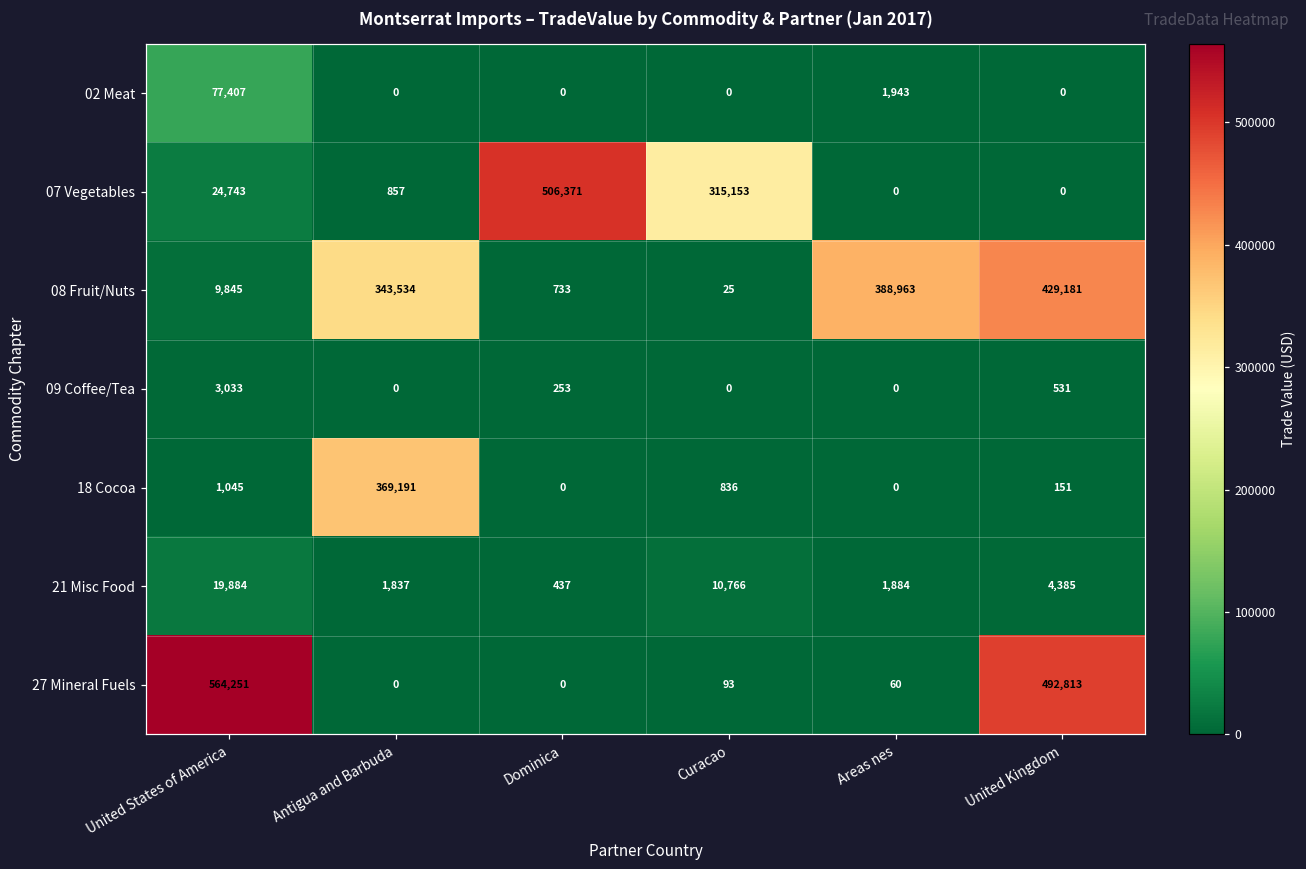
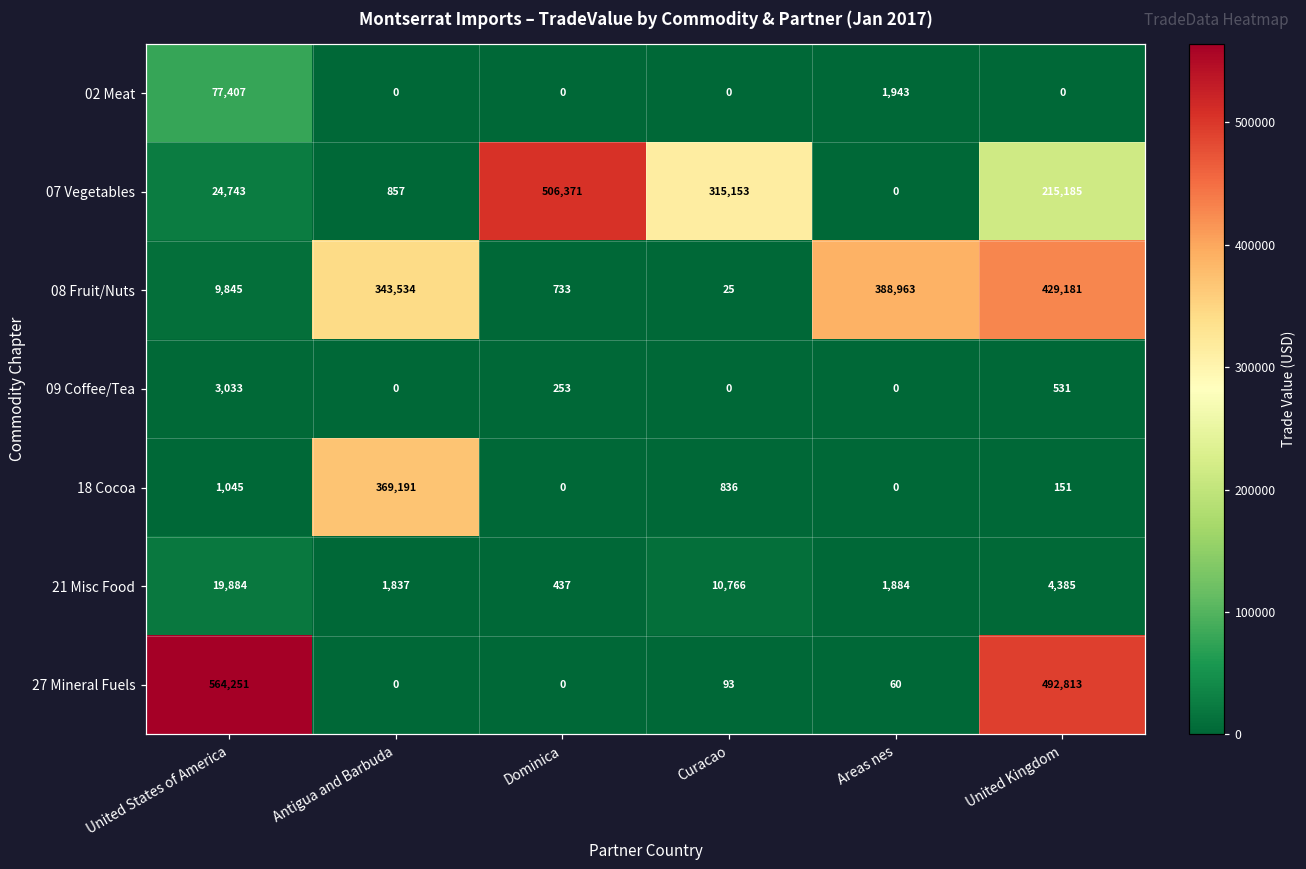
  {
    "02 Meat": {
      "United States of America": "77,407",
      "Antigua and Barbuda": "0",
      "Dominica": "0",
      "Curacao": "0",
      "Areas nes": "1,943",
      "United Kingdom": "0"
    },
    "07 Vegetables": {
      "United States of America": "24,743",
      "Antigua and Barbuda": "857",
      "Dominica": "506,371",
      "Curacao": "315,153",
      "Areas nes": "0",
-     "United Kingdom": "0"
+     "United Kingdom": "215,185"
    },
    "08 Fruit/Nuts": {
      "United States of America": "9,845",
      "Antigua and Barbuda": "343,534",
      "Dominica": "733",
      "Curacao": "25",
      "Areas nes": "388,963",
      "United Kingdom": "429,181"
    },
    "09 Coffee/Tea": {
      "United States of America": "3,033",
      "Antigua and Barbuda": "0",
      "Dominica": "253",
      "Curacao": "0",
      "Areas nes": "0",
      "United Kingdom": "531"
    },
    "18 Cocoa": {
      "United States of America": "1,045",
      "Antigua and Barbuda": "369,191",
      "Dominica": "0",
      "Curacao": "836",
      "Areas nes": "0",
      "United Kingdom": "151"
    },
    "21 Misc Food": {
      "United States of America": "19,884",
      "Antigua and Barbuda": "1,837",
      "Dominica": "437",
      "Curacao": "10,766",
      "Areas nes": "1,884",
      "United Kingdom": "4,385"
    },
    "27 Mineral Fuels": {
      "United States of America": "564,251",
      "Antigua and Barbuda": "0",
      "Dominica": "0",
      "Curacao": "93",
      "Areas nes": "60",
      "United Kingdom": "492,813"
    }
  }
